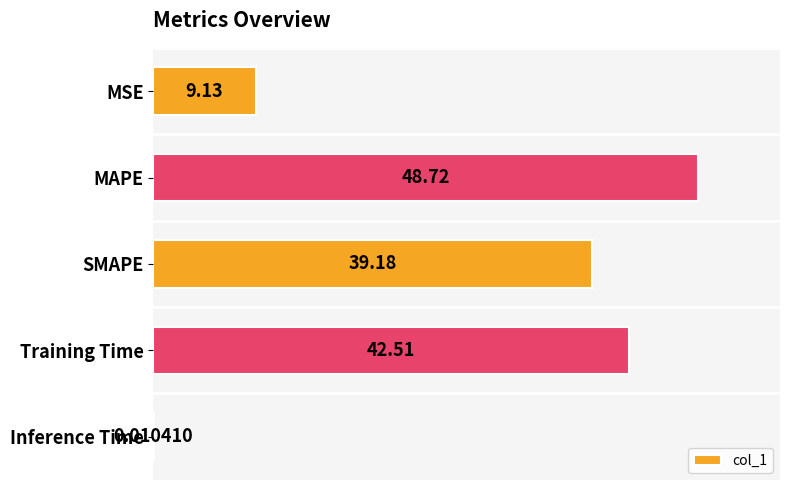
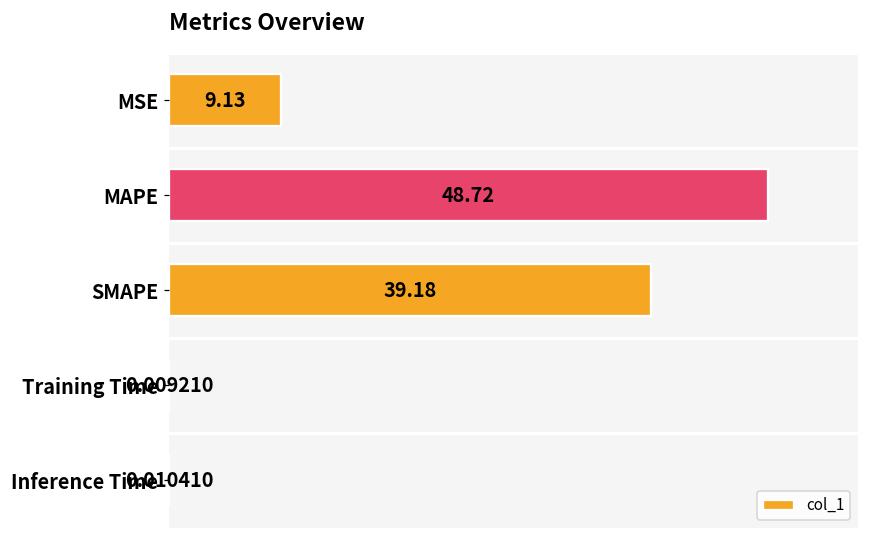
  {
    "MSE": 9.13,
    "MAPE": 48.72,
    "SMAPE": 39.18,
-   "Training Time": 42.51,
+   "Training Time": 0.009210,
    "Inference Time": 0.010410
  }
